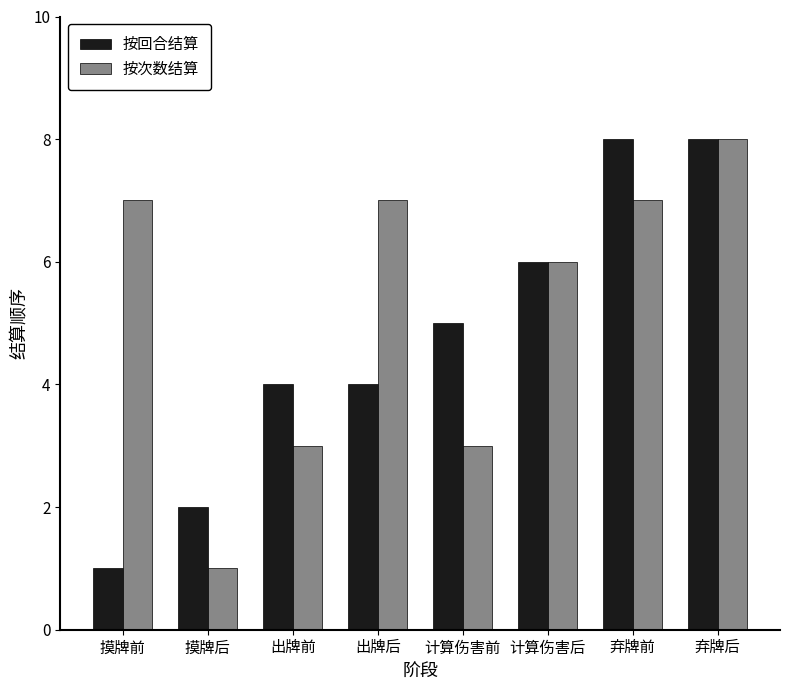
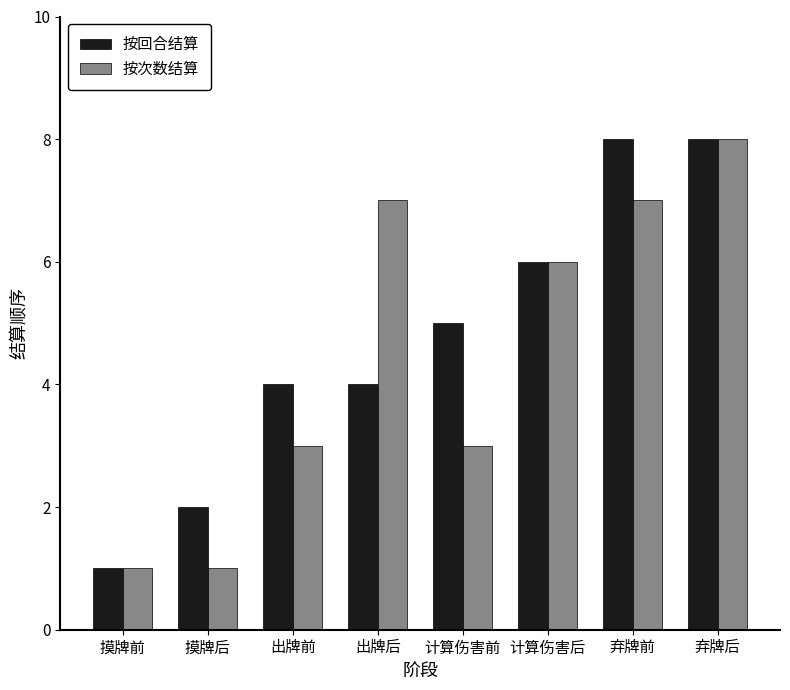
  {
    "按回合结算": {
      "摸牌前": 1,
      "摸牌后": 2,
      "出牌前": 4,
      "出牌后": 4,
      "计算伤害前": 5,
      "计算伤害后": 6,
      "弃牌前": 8,
      "弃牌后": 8
    },
    "按次数结算": {
-     "摸牌前": 7,
+     "摸牌前": 1,
      "摸牌后": 1,
      "出牌前": 3,
      "出牌后": 7,
      "计算伤害前": 3,
      "计算伤害后": 6,
      "弃牌前": 7,
      "弃牌后": 8
    }
  }
